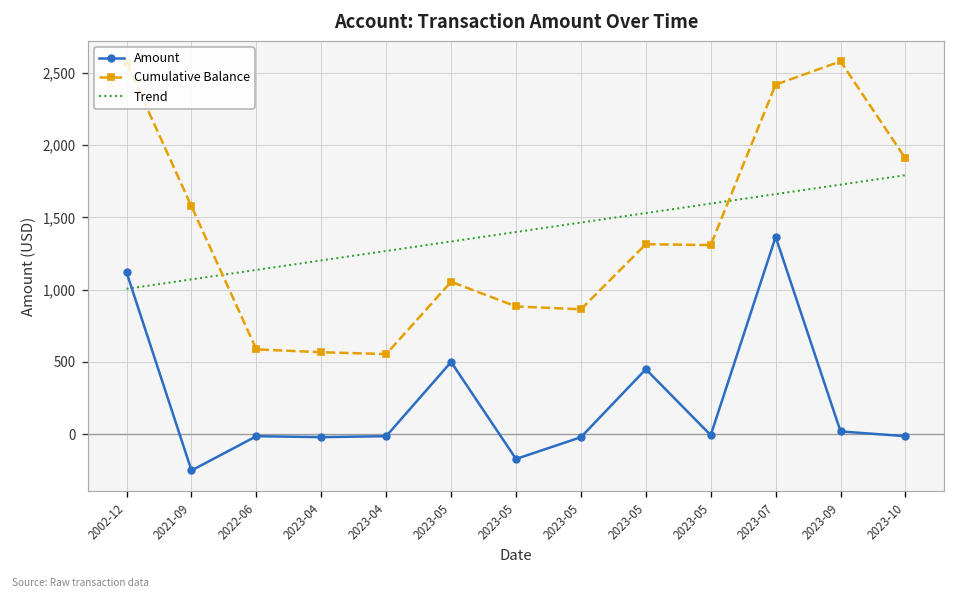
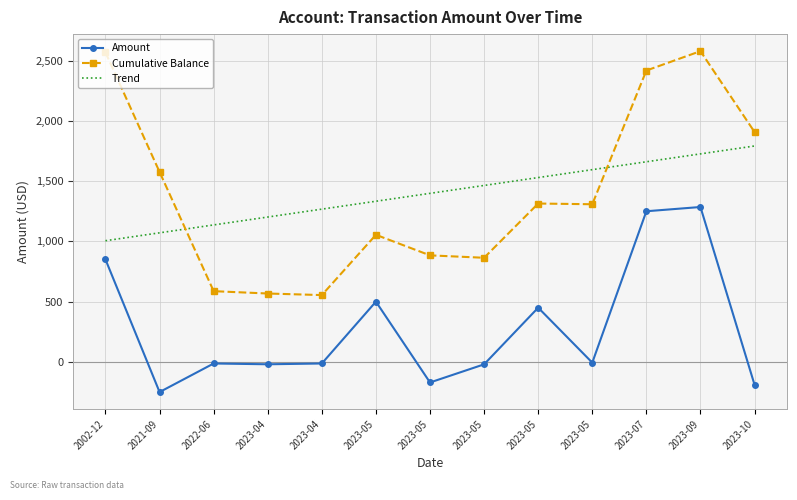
  {
    "Amount": {
-     "2002-12": "1,120",
+     "2002-12": "850",
      "2021-09": "-250",
      "2022-06": "-10",
-     "2023-07": "1,360",
-     "2023-09": "20",
-     "2023-10": "-10"
+     "2023-07": "1,250",
+     "2023-09": "1,290",
+     "2023-10": "-190"
    },
    "Cumulative Balance": {
      "2021-09": "1,580",
      "2022-06": "590",
      "2023-07": "2,420",
      "2023-09": "2,580",
      "2023-10": "1,910"
    },
    "Trend": {
      "2002-12": "1,010",
      "2021-09": "1,070",
      "2022-06": "1,140",
      "2023-07": "1,660",
      "2023-09": "1,730",
      "2023-10": "1,790"
    }
  }
